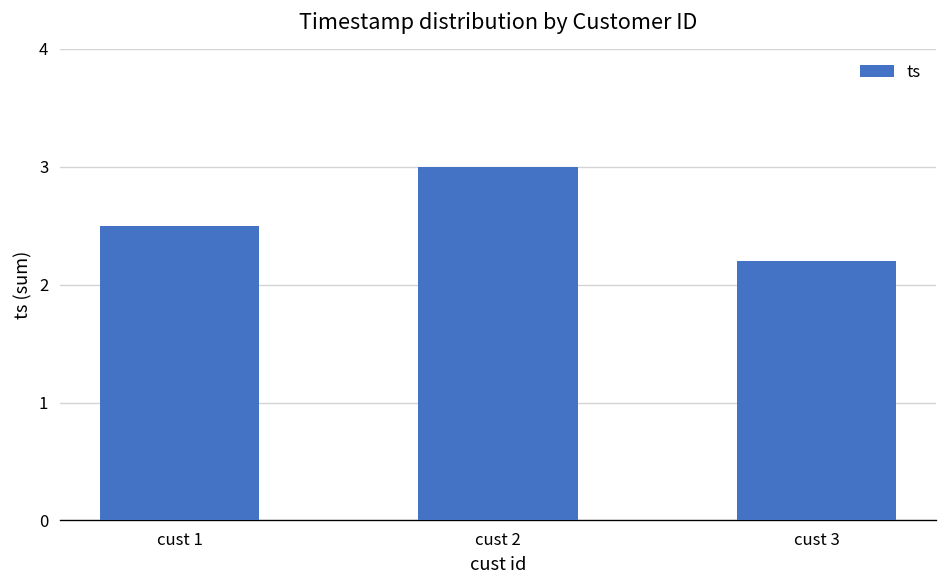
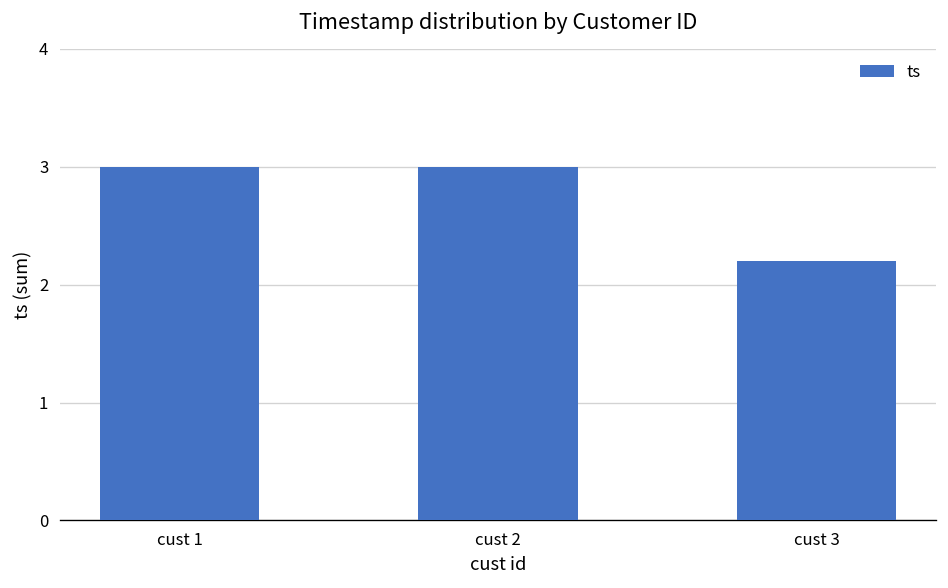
  {
-   "cust 1": 2.5,
+   "cust 1": 3.0,
    "cust 2": 3.0,
    "cust 3": 2.2
  }
